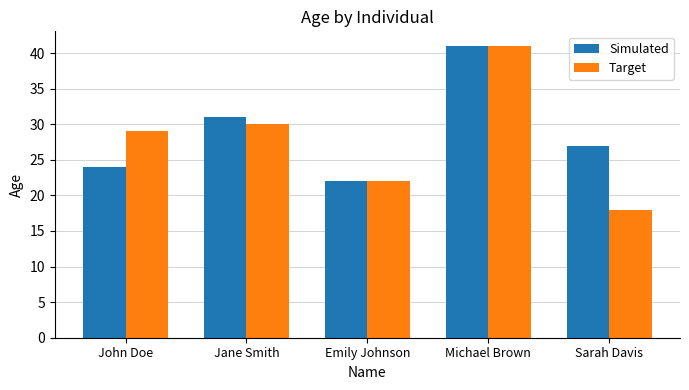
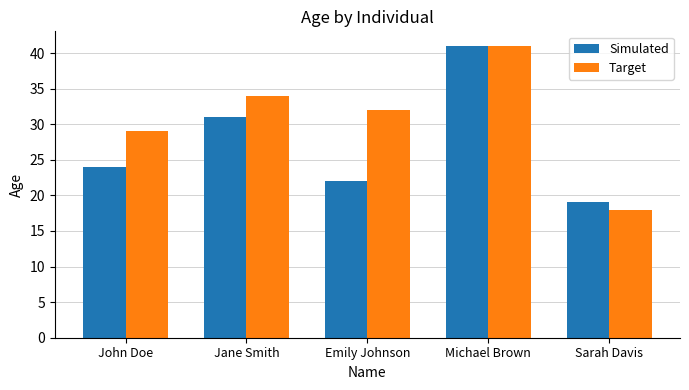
  {
    "Simulated": {
      "John Doe": 24,
      "Jane Smith": 31,
      "Emily Johnson": 22,
      "Michael Brown": 41,
-     "Sarah Davis": 27
+     "Sarah Davis": 19
    },
    "Target": {
      "John Doe": 29,
-     "Jane Smith": 30,
-     "Emily Johnson": 22,
+     "Jane Smith": 34,
+     "Emily Johnson": 32,
      "Michael Brown": 41,
      "Sarah Davis": 18
    }
  }
